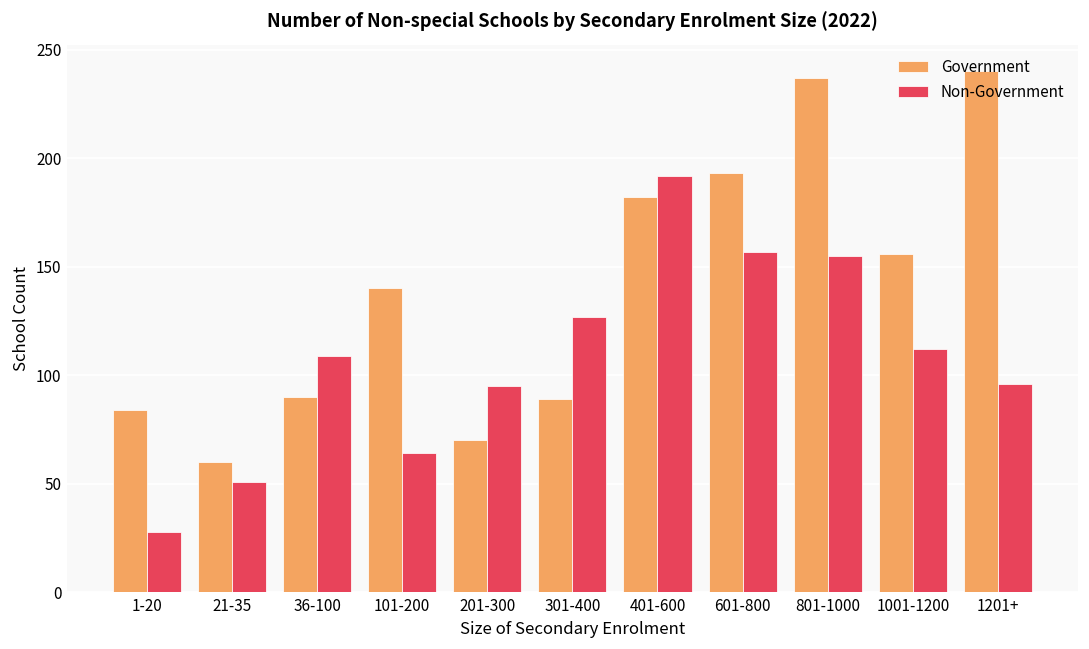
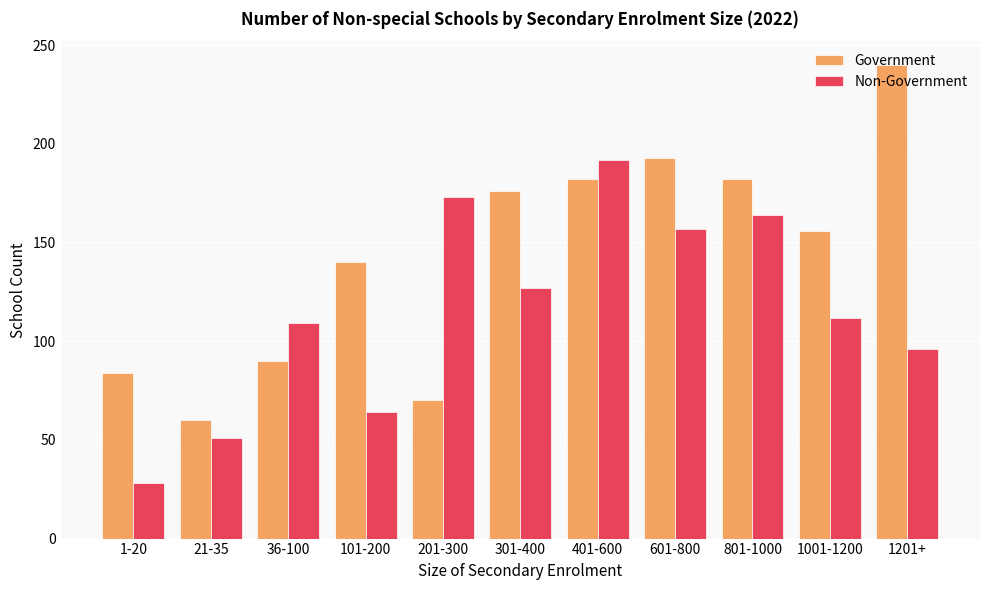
  {
    "Government": {
      "1-20": 84,
      "21-35": 60,
      "36-100": 90,
      "101-200": 140,
      "201-300": 70,
-     "301-400": 89,
+     "301-400": 176,
      "401-600": 182,
      "601-800": 193,
-     "801-1000": 237,
+     "801-1000": 182,
      "1001-1200": 156,
      "1201+": 240
    },
    "Non-Government": {
      "1-20": 28,
      "21-35": 51,
      "36-100": 109,
      "101-200": 64,
-     "201-300": 95,
+     "201-300": 173,
      "301-400": 127,
      "401-600": 192,
      "601-800": 157,
-     "801-1000": 155,
+     "801-1000": 164,
      "1001-1200": 112,
      "1201+": 96
    }
  }
